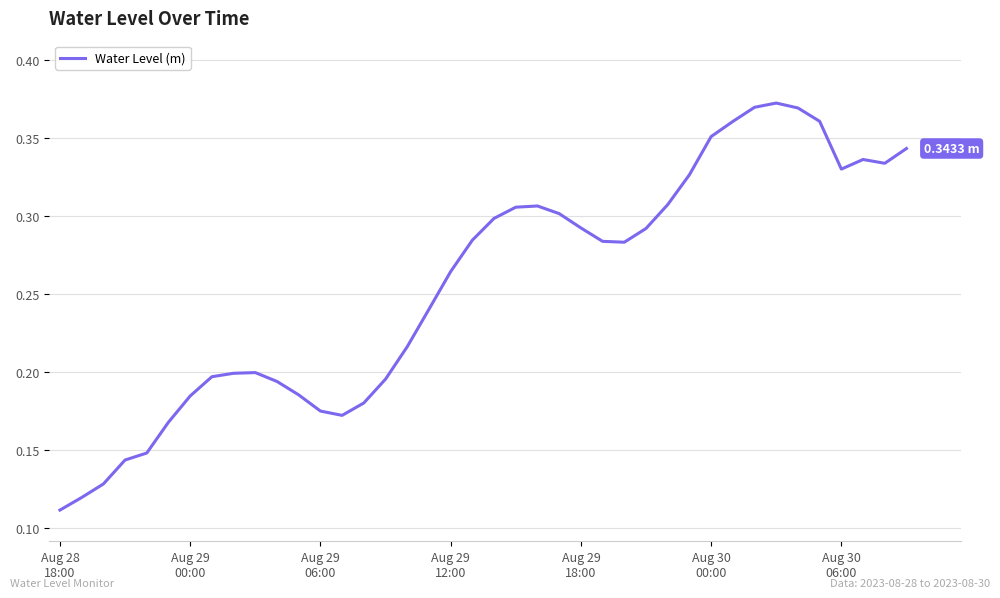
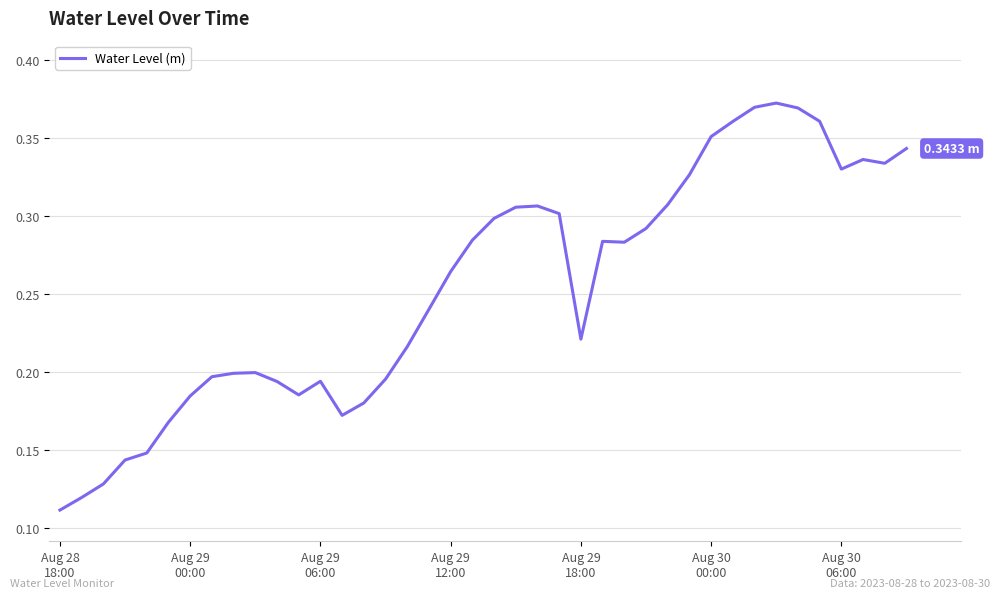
  {
    "Aug 28 18:00": 0.112,
    "Aug 29 00:00": 0.185,
-   "Aug 29 06:00": 0.175,
+   "Aug 29 06:00": 0.194,
    "Aug 29 12:00": 0.264,
-   "Aug 29 18:00": 0.292,
+   "Aug 29 18:00": 0.221,
    "Aug 30 00:00": 0.351,
    "Aug 30 06:00": 0.330
  }
